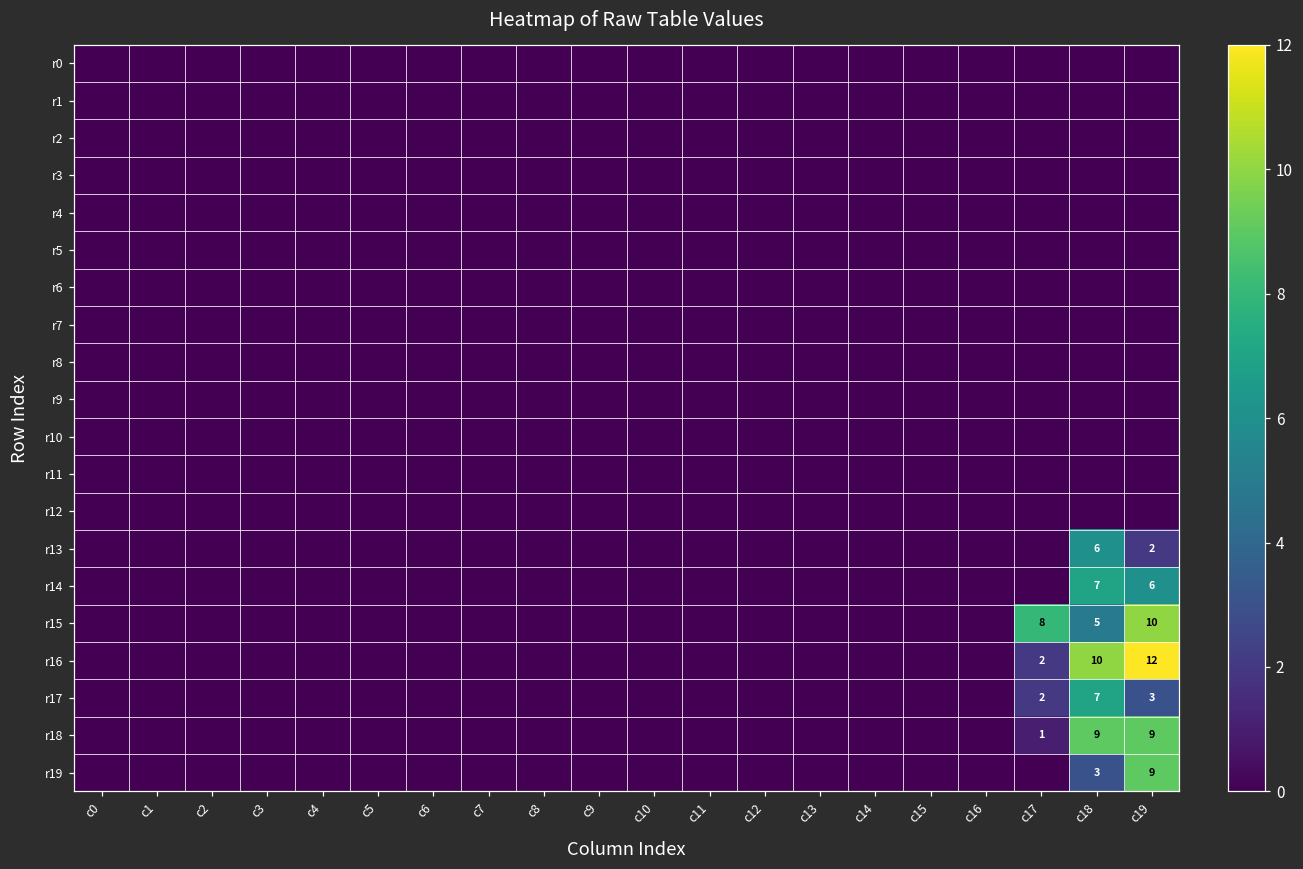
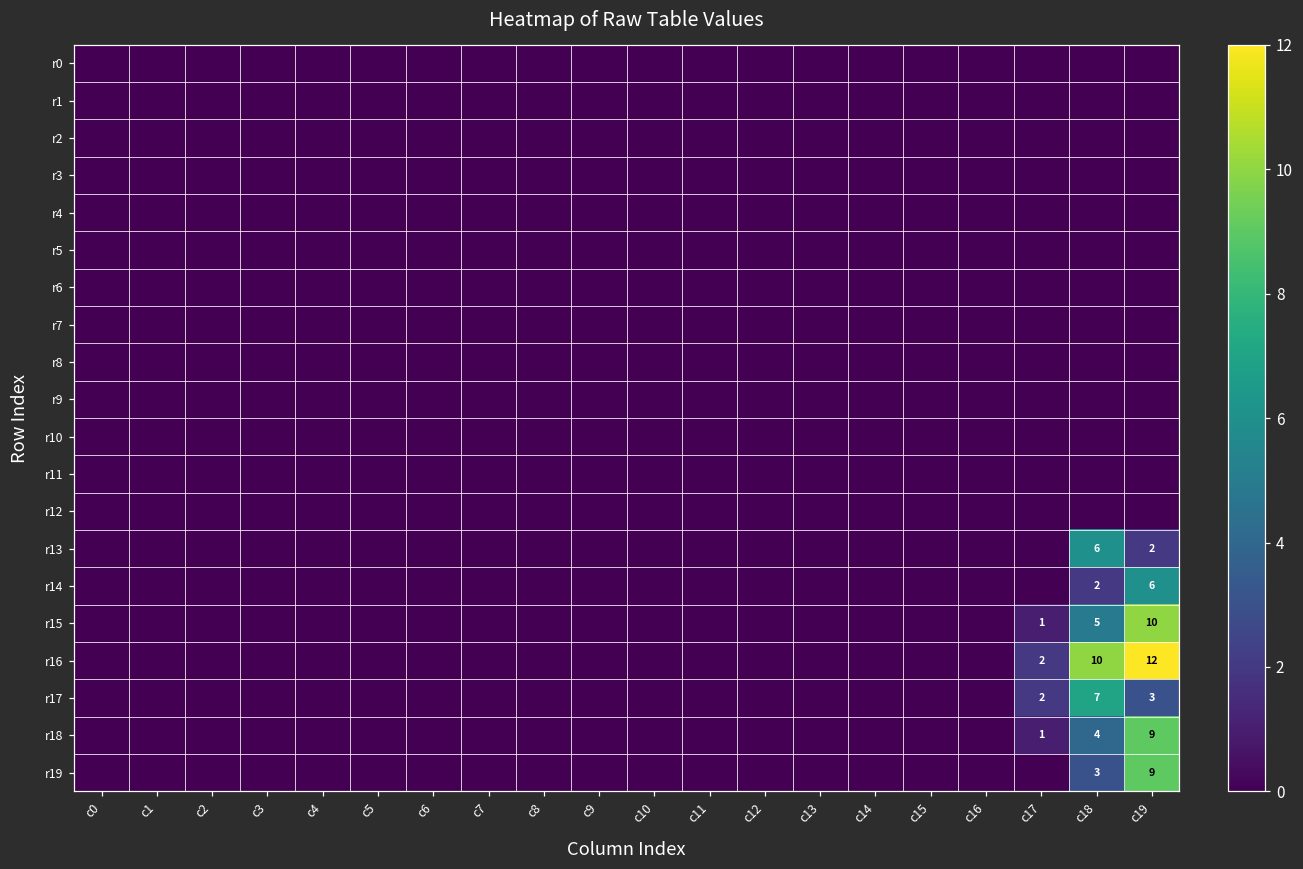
  {
    "r13": {
      "c18": 6,
      "c19": 2
    },
    "r14": {
-     "c18": 7,
+     "c18": 2,
      "c19": 6
    },
    "r15": {
-     "c17": 8,
+     "c17": 1,
      "c18": 5,
      "c19": 10
    },
    "r16": {
      "c17": 2,
      "c18": 10,
      "c19": 12
    },
    "r17": {
      "c17": 2,
      "c18": 7,
      "c19": 3
    },
    "r18": {
      "c17": 1,
-     "c18": 9,
+     "c18": 4,
      "c19": 9
    },
    "r19": {
      "c18": 3,
      "c19": 9
    }
  }
